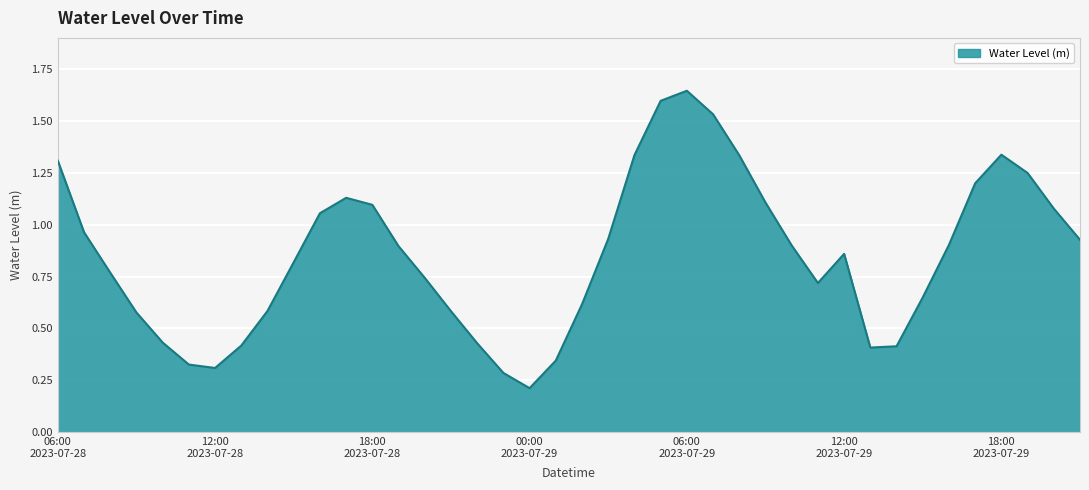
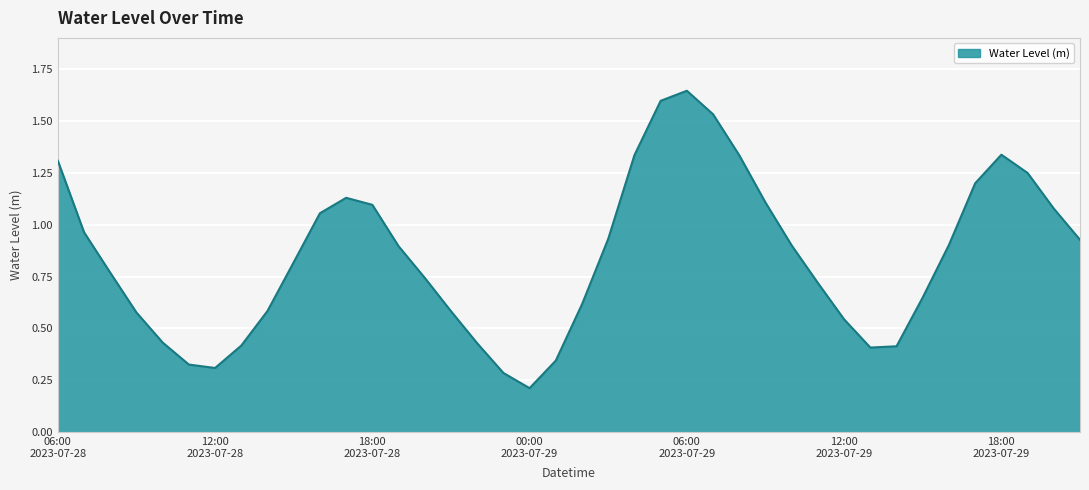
  {
    "06:00 2023-07-28": 1.31,
    "12:00 2023-07-28": 0.31,
    "18:00 2023-07-28": 1.10,
    "00:00 2023-07-29": 0.21,
    "06:00 2023-07-29": 1.65,
-   "12:00 2023-07-29": 0.86,
+   "12:00 2023-07-29": 0.54,
    "18:00 2023-07-29": 1.34
  }
